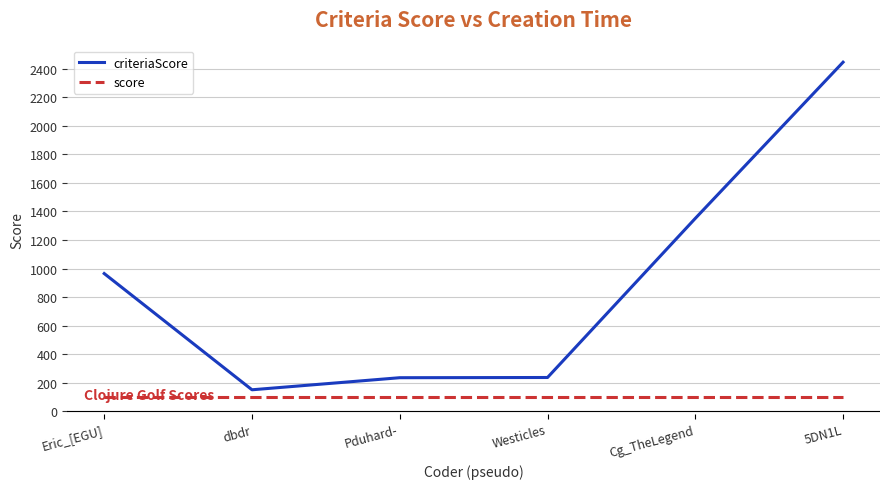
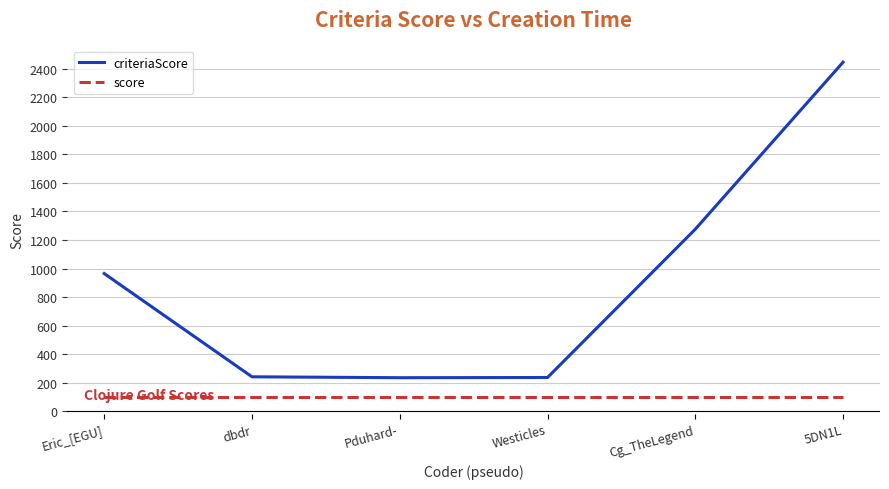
  {
    "criteriaScore": {
      "Eric_[EGU]": 970,
-     "dbdr": 150,
+     "dbdr": 240,
      "Pduhard-": 240,
      "Westicles": 240,
-     "Cg_TheLegend": 1350,
+     "Cg_TheLegend": 1280,
      "5DN1L": 2450
    },
    "score": {
      "Eric_[EGU]": 100,
      "dbdr": 100,
      "Pduhard-": 100,
      "Westicles": 100,
      "Cg_TheLegend": 100,
      "5DN1L": 100
    }
  }
